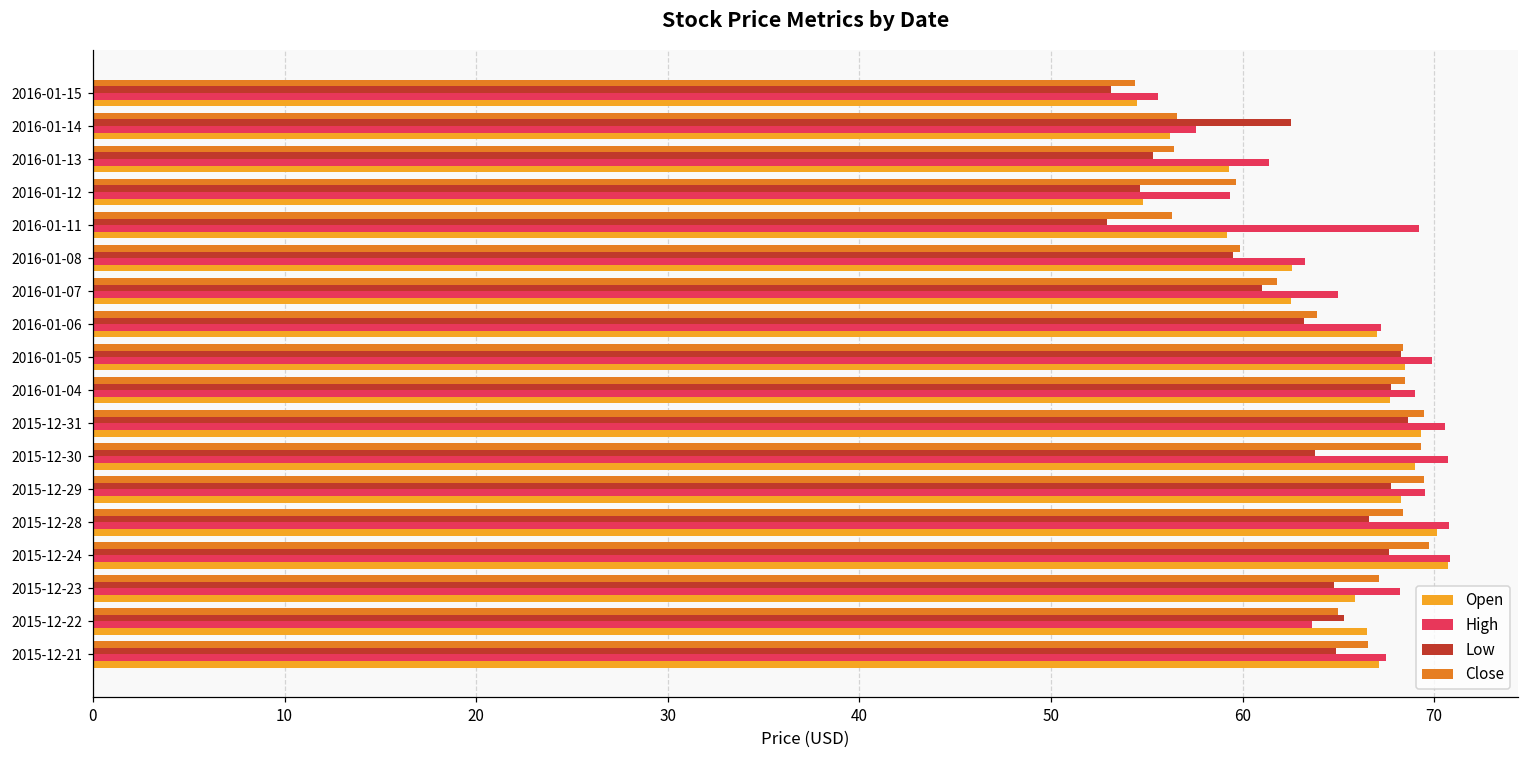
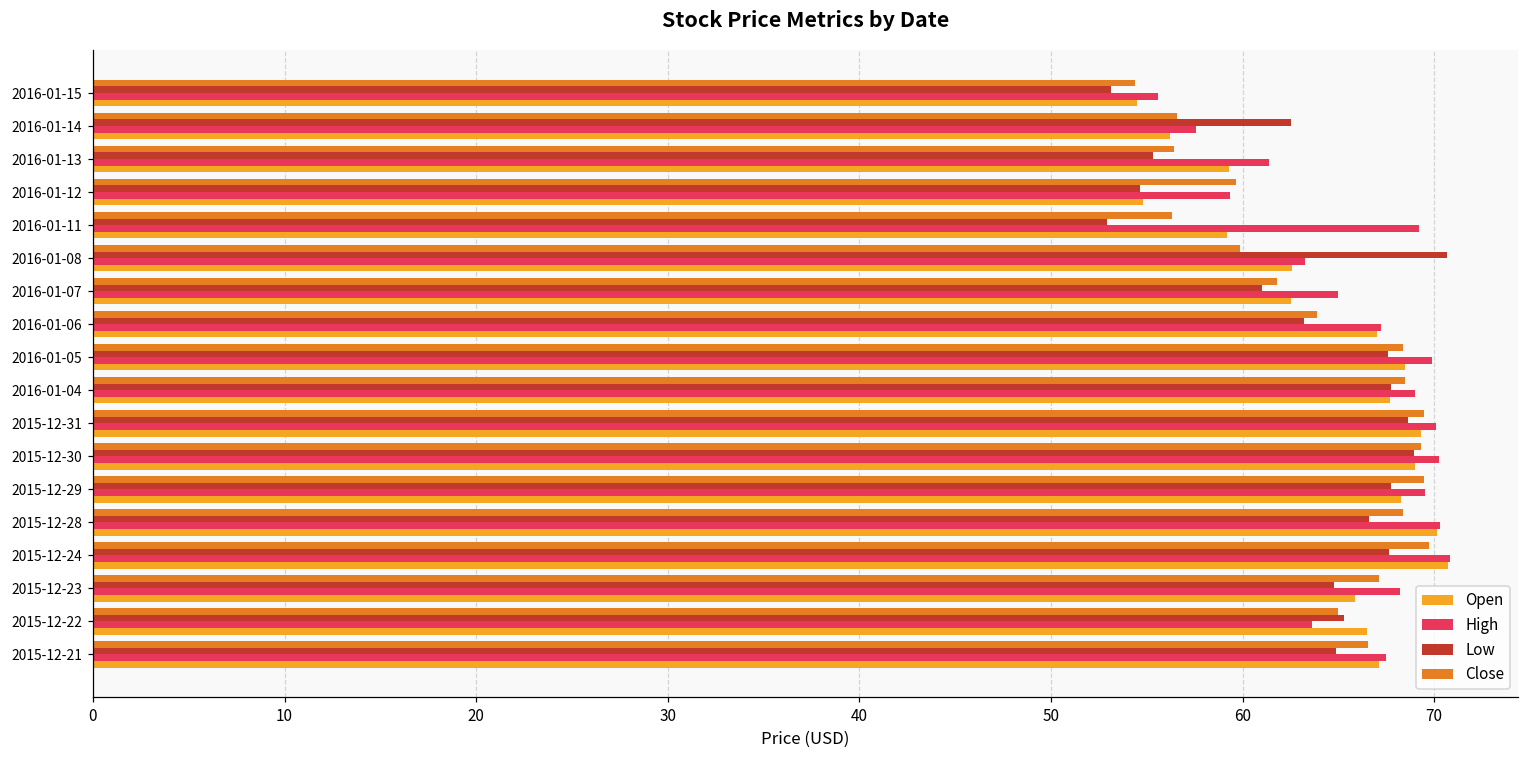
  {
    "High": {
      "2016-01-15": 55.6,
      "2016-01-14": 57.6,
      "2016-01-13": 61.4,
      "2016-01-12": 59.4,
      "2016-01-11": 69.2,
      "2016-01-08": 63.3,
      "2016-01-07": 65.0,
      "2016-01-06": 67.2,
      "2016-01-05": 69.9,
      "2016-01-04": 69.0,
-     "2015-12-31": 70.6,
-     "2015-12-30": 70.7,
+     "2015-12-31": 70.1,
+     "2015-12-30": 70.2,
      "2015-12-29": 69.5,
-     "2015-12-28": 70.8,
+     "2015-12-28": 70.3,
      "2015-12-24": 70.8,
      "2015-12-23": 68.2,
      "2015-12-22": 63.6,
      "2015-12-21": 67.5
    },
    "Low": {
      "2016-01-15": 53.1,
      "2016-01-14": 62.5,
      "2016-01-13": 55.3,
      "2016-01-12": 54.7,
      "2016-01-11": 52.9,
-     "2016-01-08": 59.5,
+     "2016-01-08": 70.7,
      "2016-01-07": 61.0,
      "2016-01-06": 63.2,
-     "2016-01-05": 68.3,
+     "2016-01-05": 67.6,
      "2016-01-04": 67.8,
      "2015-12-31": 68.6,
-     "2015-12-30": 63.8,
+     "2015-12-30": 68.9,
      "2015-12-29": 67.7,
      "2015-12-28": 66.6,
      "2015-12-24": 67.7,
      "2015-12-23": 64.8,
      "2015-12-22": 65.3,
      "2015-12-21": 64.9
    }
  }
